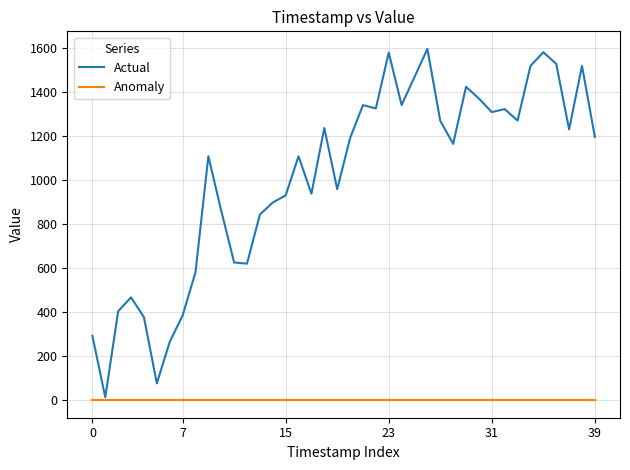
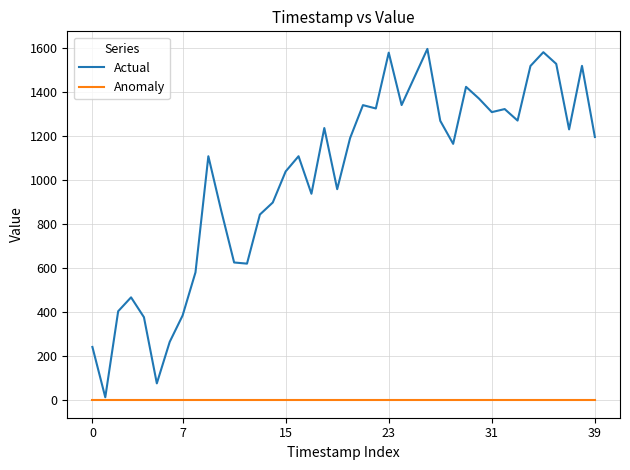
  {
    "Actual": {
-     "0": 290,
+     "0": 240,
      "7": 380,
-     "15": 930,
+     "15": 1040,
      "23": 1580,
      "31": 1310,
      "39": 1200
    },
    "Anomaly": {
      "0": 0,
      "7": 0,
      "15": 0,
      "23": 0,
      "31": 0,
      "39": 0
    }
  }
